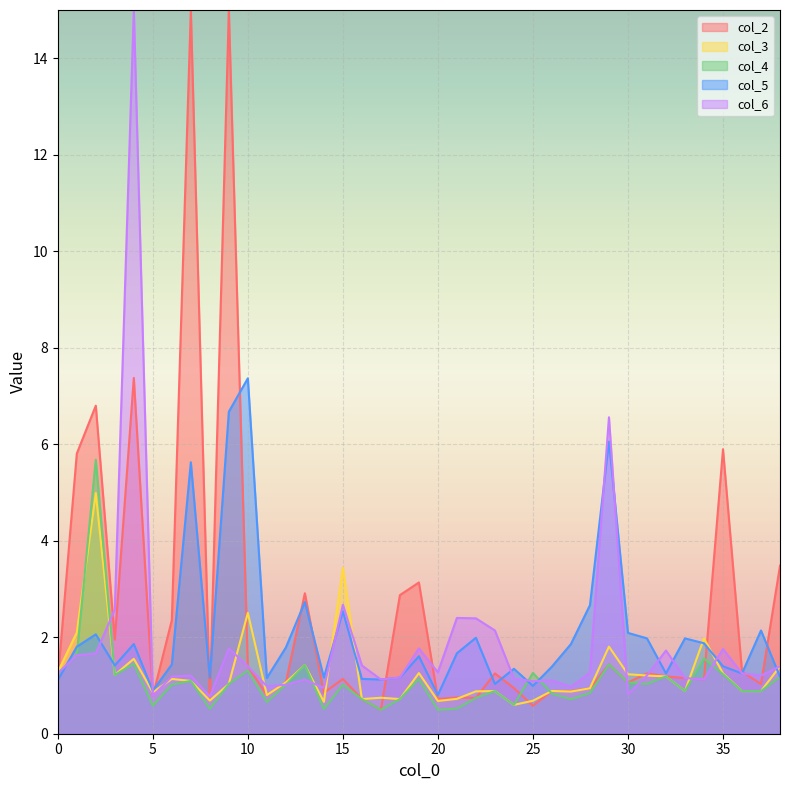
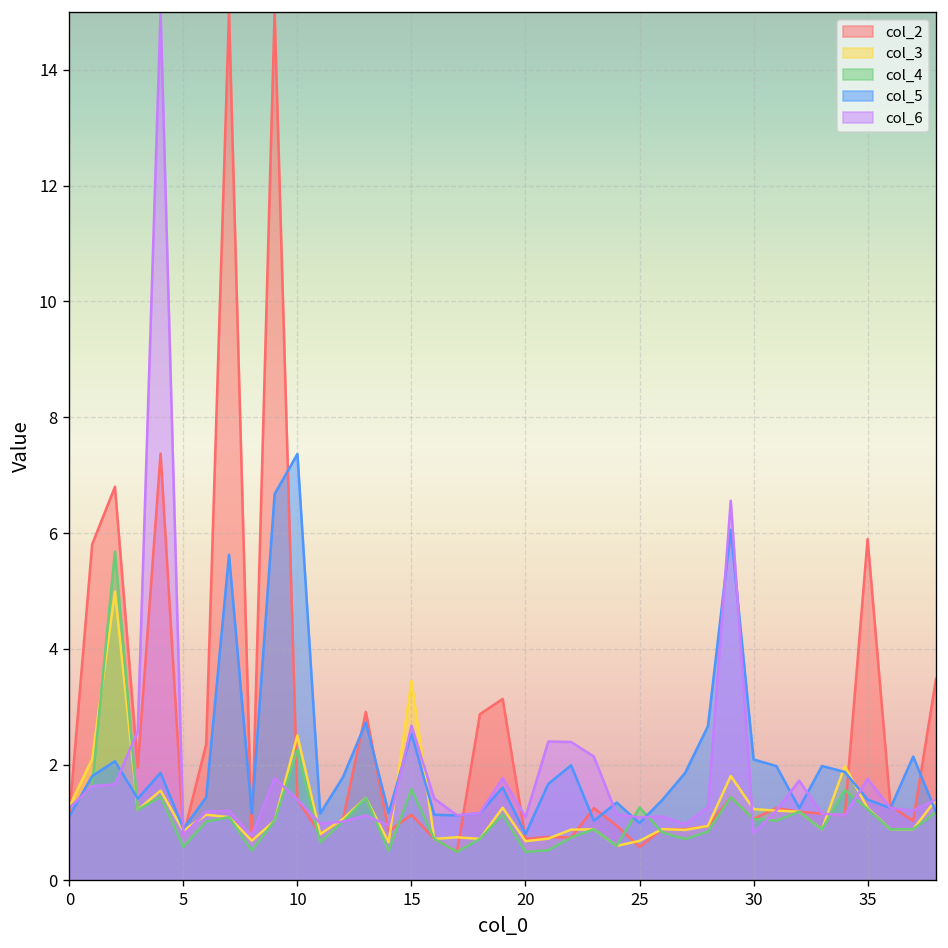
  {
    "col_2": {
      "15": 1.1,
      "25": 0.6,
      "35": 5.9
    },
    "col_3": {
      "10": 2.5,
      "15": 3.4,
      "25": 0.7,
      "30": 1.2
    },
    "col_4": {
      "5": 0.6,
-     "10": 1.3,
-     "15": 1.0,
+     "10": 2.3,
+     "15": 1.6,
      "20": 0.5,
      "25": 1.3
    },
    "col_5": {
      "10": 7.4,
      "15": 2.5,
      "20": 0.8,
      "25": 1.0,
      "30": 2.1,
      "35": 1.4
    },
    "col_6": {
      "15": 2.7,
-     "20": 1.3,
+     "20": 1.1,
      "25": 1.1,
      "30": 0.8,
      "35": 1.8
    }
  }
